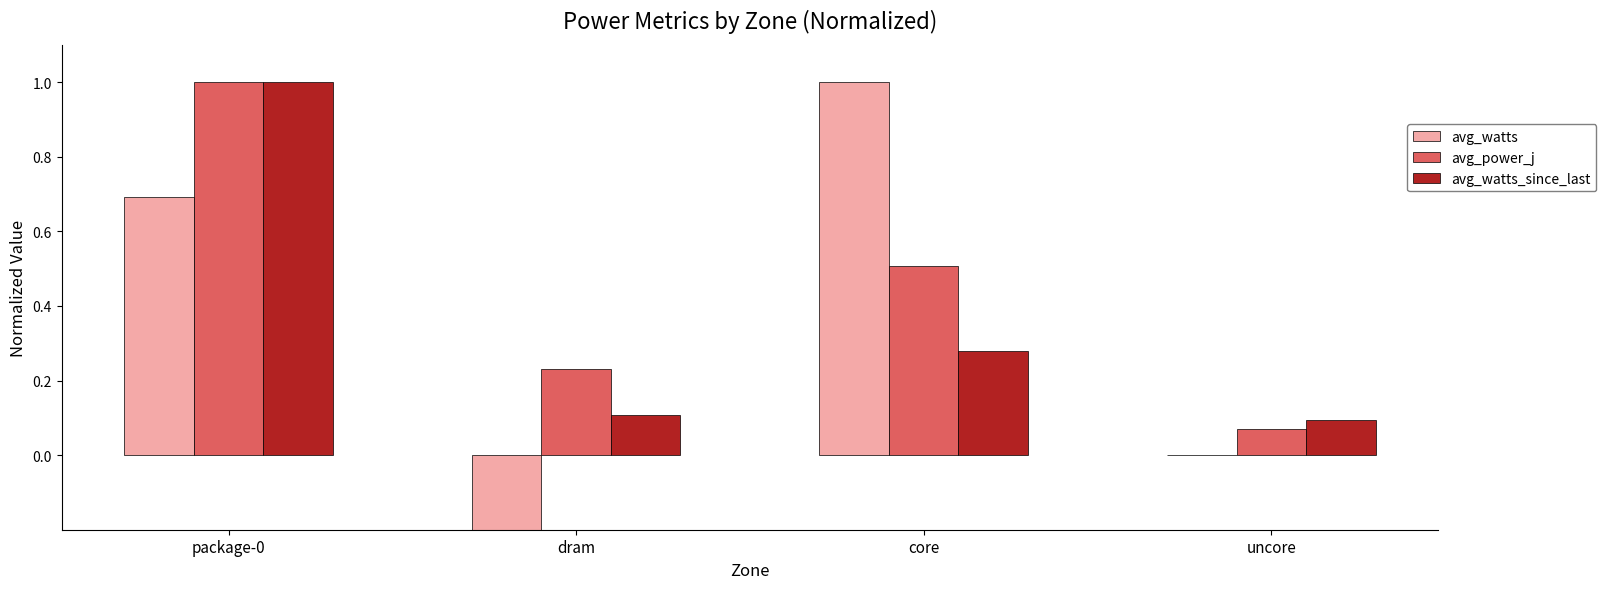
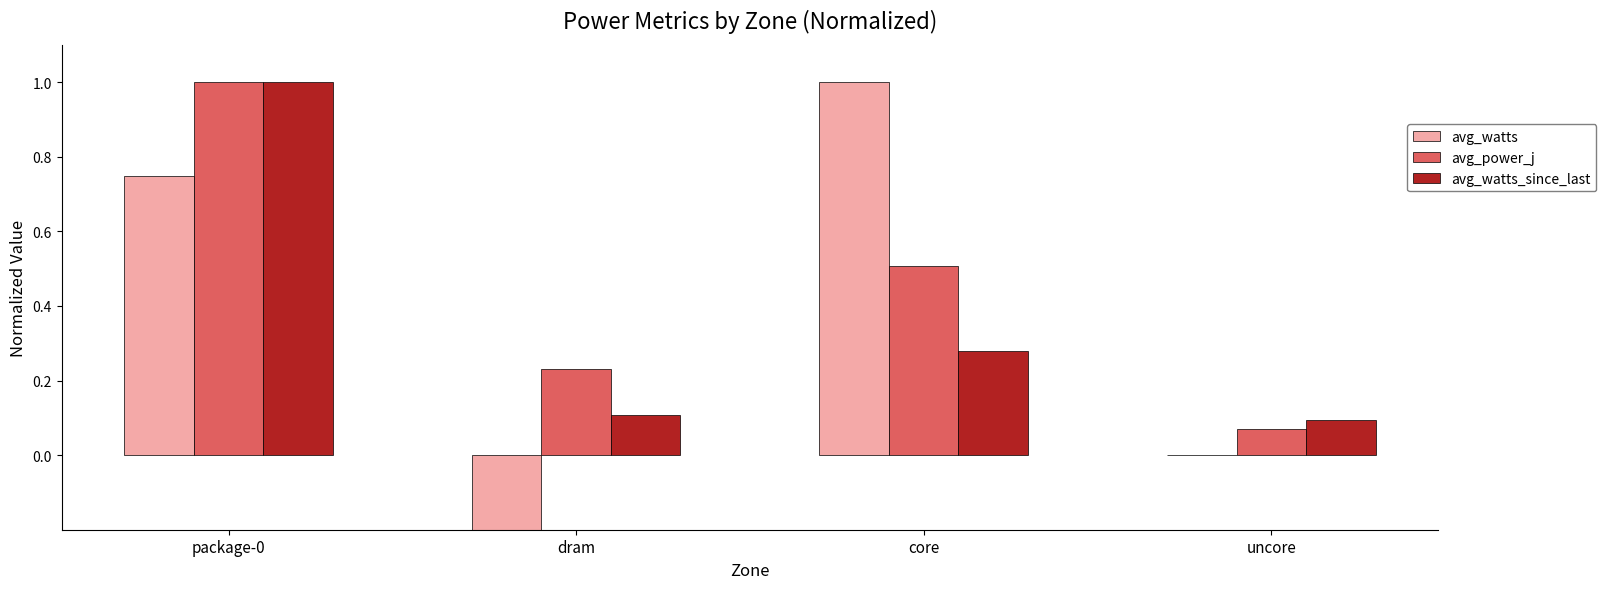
  {
    "avg_watts": {
-     "package-0": 0.69,
+     "package-0": 0.75,
      "dram": -0.20,
      "core": 1.00
    },
    "avg_power_j": {
      "package-0": 1.00,
      "dram": 0.23,
      "core": 0.51,
      "uncore": 0.07
    },
    "avg_watts_since_last": {
      "package-0": 1.00,
      "dram": 0.11,
      "core": 0.28,
      "uncore": 0.09
    }
  }
